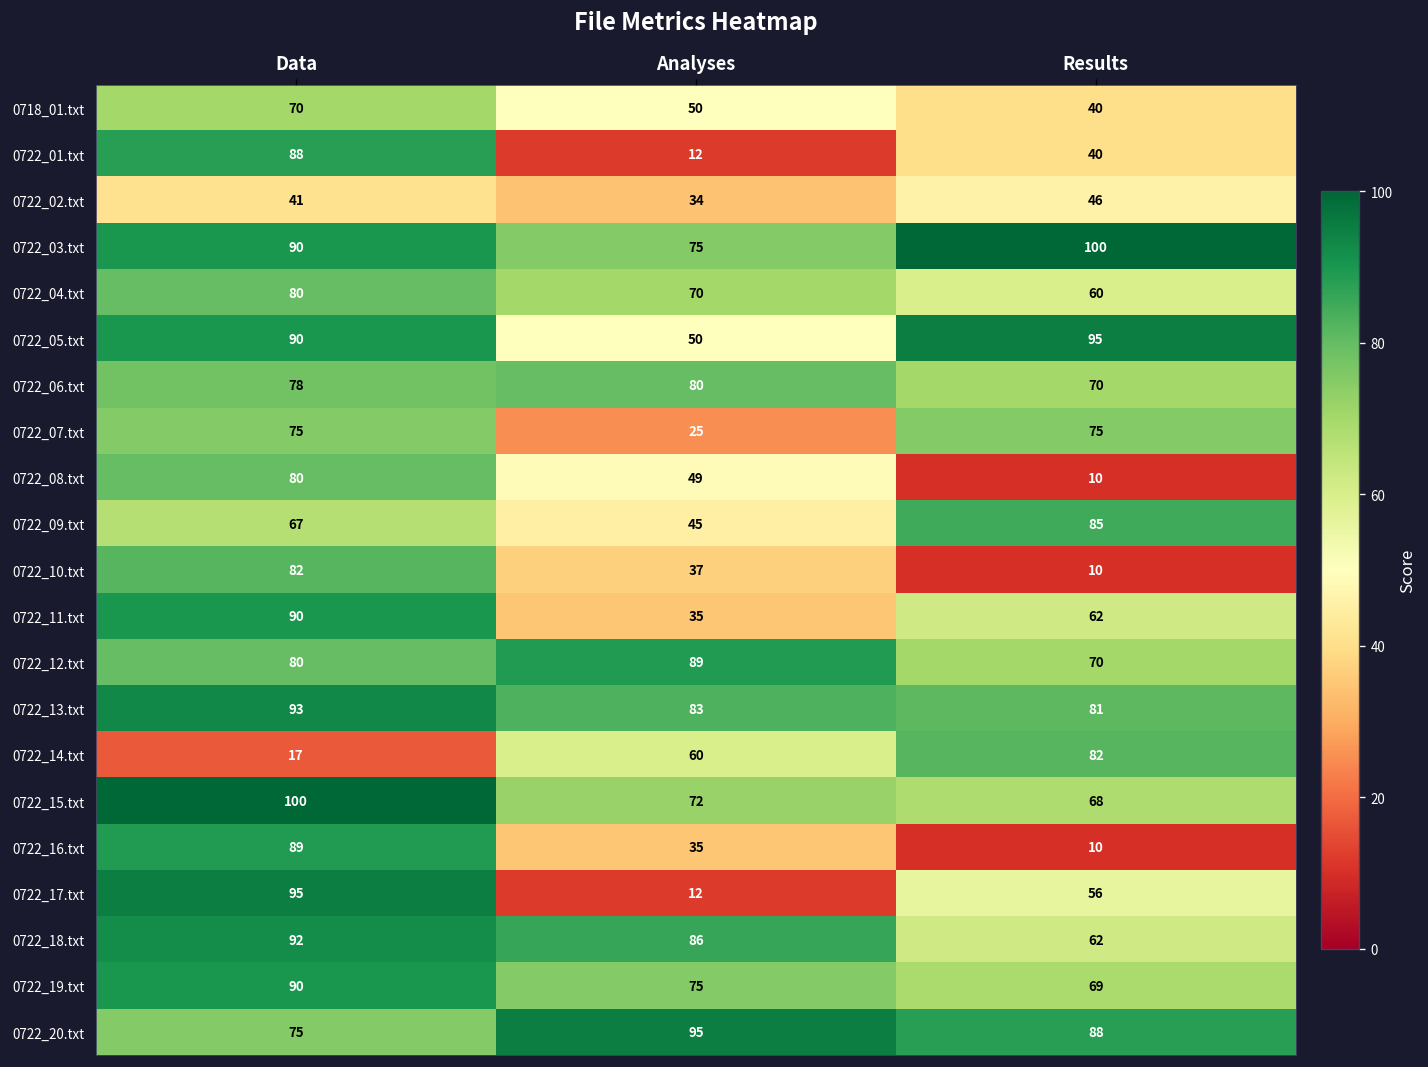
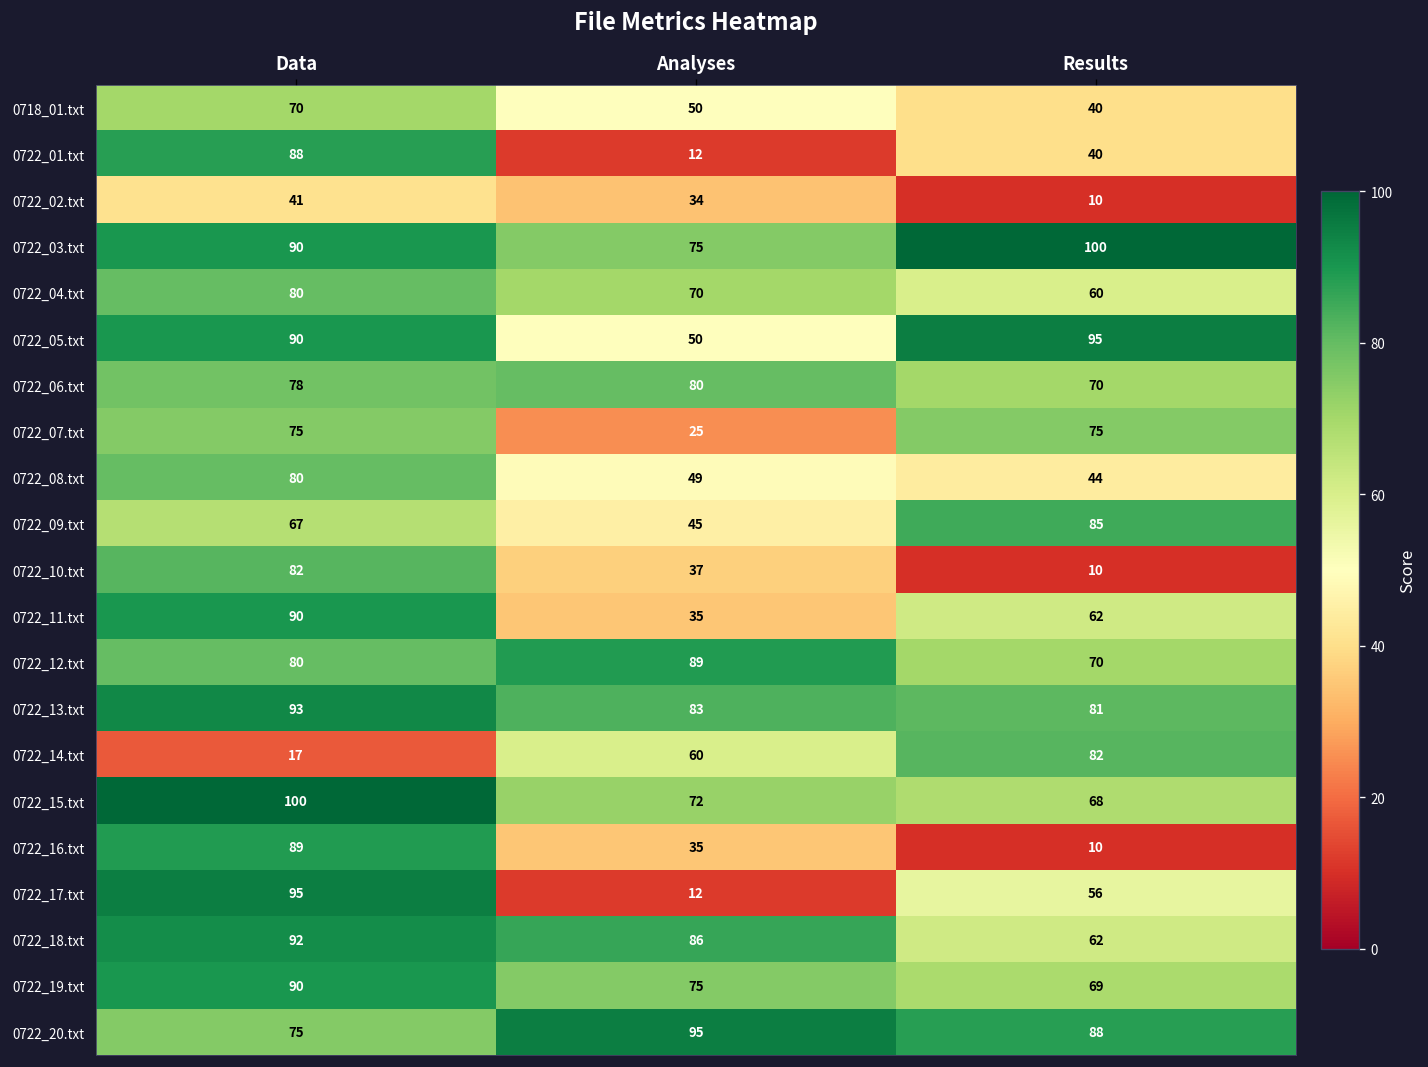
  {
    "0718_01.txt": {
      "Data": 70,
      "Analyses": 50,
      "Results": 40
    },
    "0722_01.txt": {
      "Data": 88,
      "Analyses": 12,
      "Results": 40
    },
    "0722_02.txt": {
      "Data": 41,
      "Analyses": 34,
-     "Results": 46
+     "Results": 10
    },
    "0722_03.txt": {
      "Data": 90,
      "Analyses": 75,
      "Results": 100
    },
    "0722_04.txt": {
      "Data": 80,
      "Analyses": 70,
      "Results": 60
    },
    "0722_05.txt": {
      "Data": 90,
      "Analyses": 50,
      "Results": 95
    },
    "0722_06.txt": {
      "Data": 78,
      "Analyses": 80,
      "Results": 70
    },
    "0722_07.txt": {
      "Data": 75,
      "Analyses": 25,
      "Results": 75
    },
    "0722_08.txt": {
      "Data": 80,
      "Analyses": 49,
-     "Results": 10
+     "Results": 44
    },
    "0722_09.txt": {
      "Data": 67,
      "Analyses": 45,
      "Results": 85
    },
    "0722_10.txt": {
      "Data": 82,
      "Analyses": 37,
      "Results": 10
    },
    "0722_11.txt": {
      "Data": 90,
      "Analyses": 35,
      "Results": 62
    },
    "0722_12.txt": {
      "Data": 80,
      "Analyses": 89,
      "Results": 70
    },
    "0722_13.txt": {
      "Data": 93,
      "Analyses": 83,
      "Results": 81
    },
    "0722_14.txt": {
      "Data": 17,
      "Analyses": 60,
      "Results": 82
    },
    "0722_15.txt": {
      "Data": 100,
      "Analyses": 72,
      "Results": 68
    },
    "0722_16.txt": {
      "Data": 89,
      "Analyses": 35,
      "Results": 10
    },
    "0722_17.txt": {
      "Data": 95,
      "Analyses": 12,
      "Results": 56
    },
    "0722_18.txt": {
      "Data": 92,
      "Analyses": 86,
      "Results": 62
    },
    "0722_19.txt": {
      "Data": 90,
      "Analyses": 75,
      "Results": 69
    },
    "0722_20.txt": {
      "Data": 75,
      "Analyses": 95,
      "Results": 88
    }
  }
